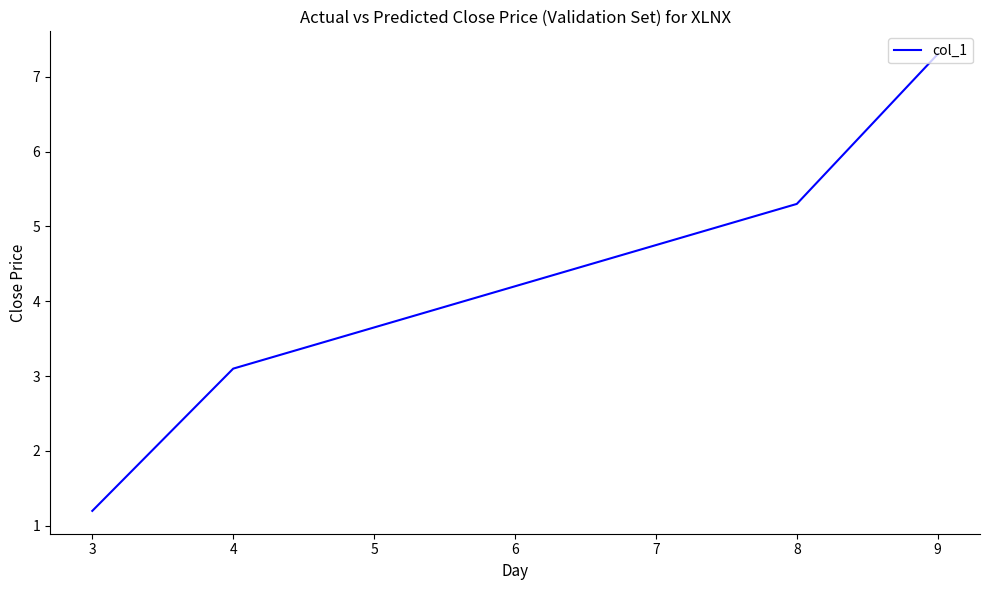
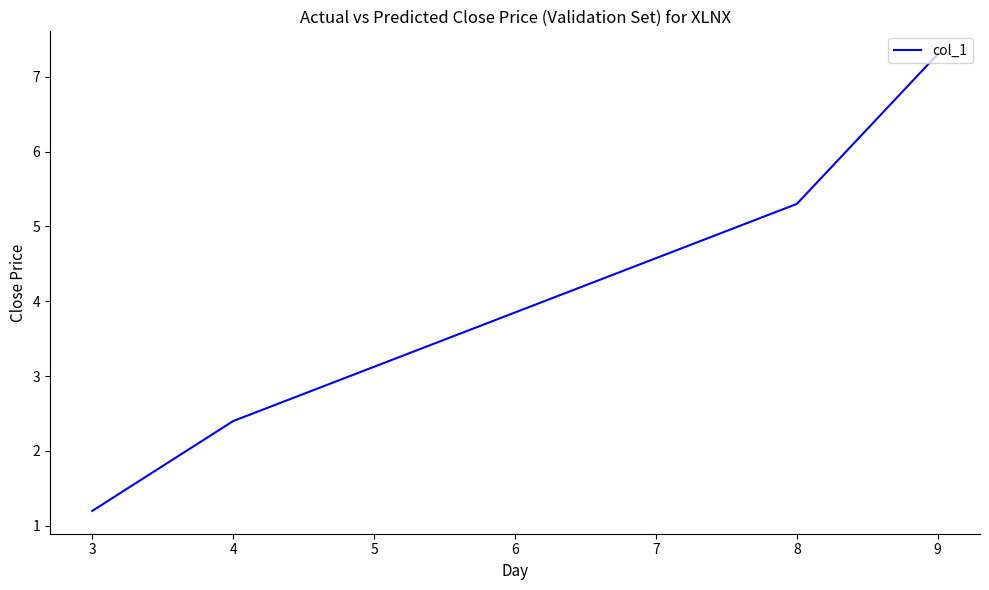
  {
    "3": 1.2,
-   "4": 3.1,
+   "4": 2.4,
    "8": 5.3
  }
